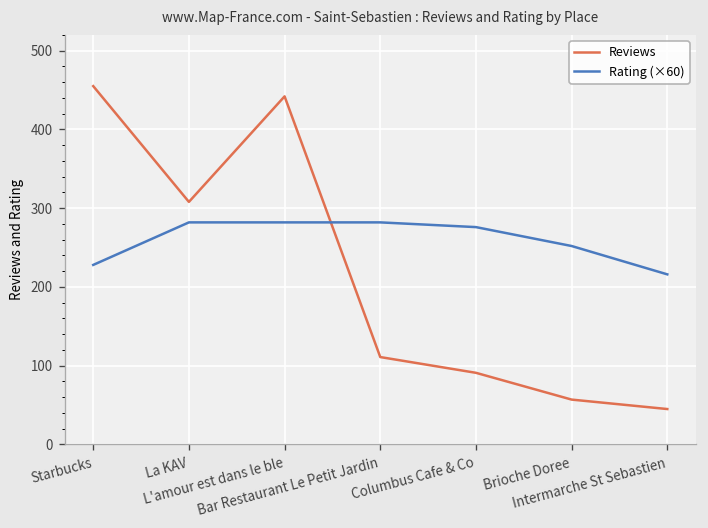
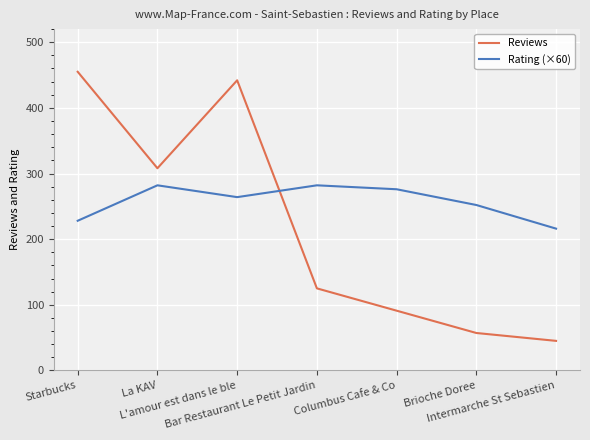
  {
    "Reviews": {
      "Starbucks": 460,
      "La KAV": 310,
      "L'amour est dans le ble": 440,
-     "Bar Restaurant Le Petit Jardin": 110,
+     "Bar Restaurant Le Petit Jardin": 130,
      "Columbus Cafe & Co": 90,
      "Brioche Doree": 60,
      "Intermarche St Sebastien": 50
    },
    "Rating (×60)": {
      "Starbucks": 230,
      "La KAV": 280,
-     "L'amour est dans le ble": 280,
+     "L'amour est dans le ble": 260,
      "Bar Restaurant Le Petit Jardin": 280,
      "Columbus Cafe & Co": 280,
      "Brioche Doree": 250,
      "Intermarche St Sebastien": 220
    }
  }
